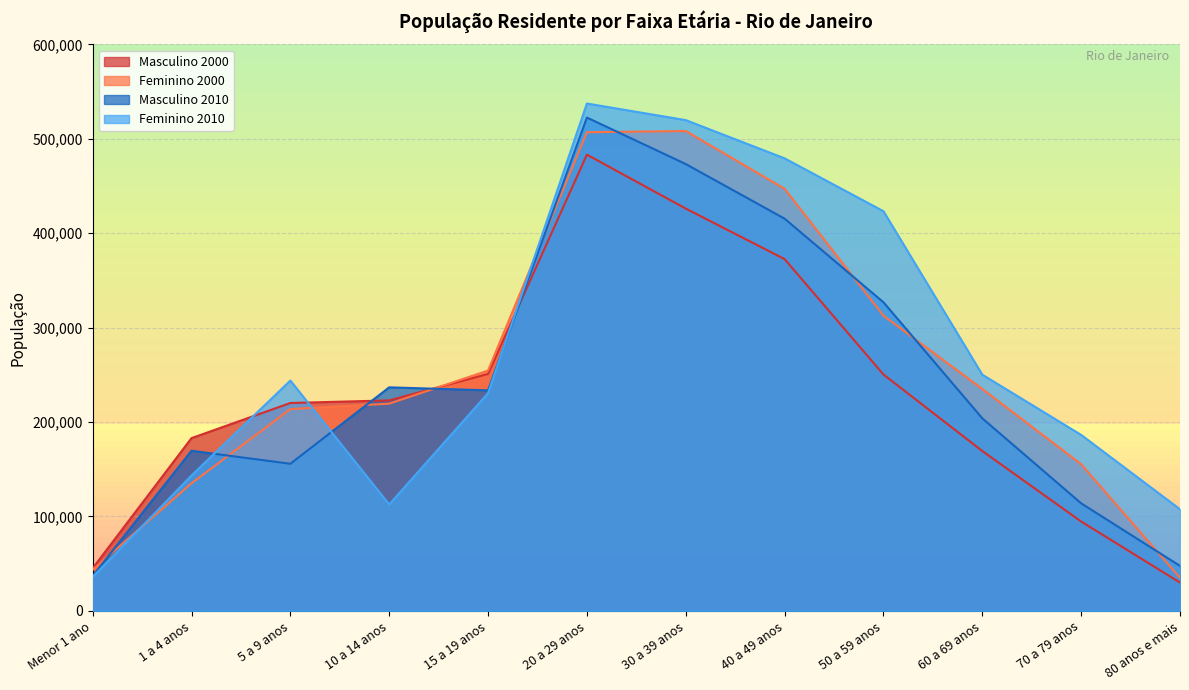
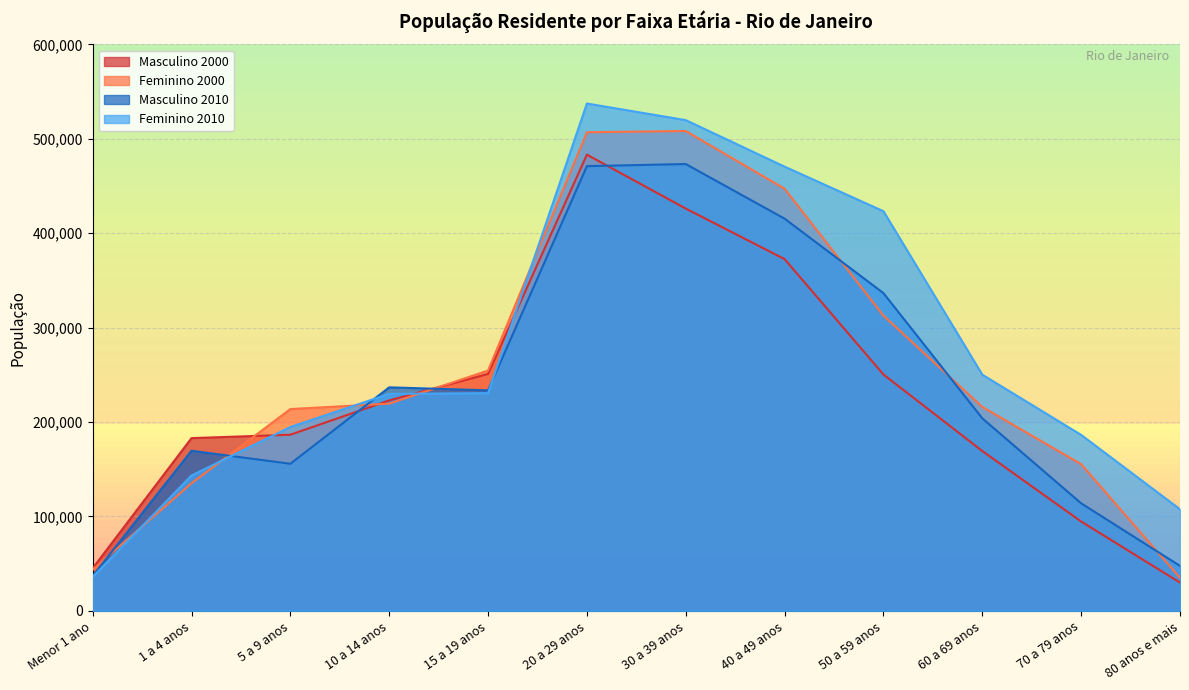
  {
    "Masculino 2000": {
      "1 a 4 anos": "180,000",
-     "5 a 9 anos": "220,000",
+     "5 a 9 anos": "190,000",
      "10 a 14 anos": "220,000",
      "15 a 19 anos": "250,000",
      "20 a 29 anos": "480,000",
      "30 a 39 anos": "430,000",
      "40 a 49 anos": "370,000",
      "50 a 59 anos": "250,000",
      "60 a 69 anos": "170,000",
      "70 a 79 anos": "90,000",
      "80 anos e mais": "30,000"
    },
    "Feminino 2000": {
      "1 a 4 anos": "140,000",
      "5 a 9 anos": "210,000",
      "10 a 14 anos": "220,000",
      "15 a 19 anos": "250,000",
      "20 a 29 anos": "510,000",
      "30 a 39 anos": "510,000",
      "40 a 49 anos": "450,000",
      "50 a 59 anos": "310,000",
-     "60 a 69 anos": "230,000",
+     "60 a 69 anos": "220,000",
      "70 a 79 anos": "160,000",
      "80 anos e mais": "40,000"
    },
    "Masculino 2010": {
      "1 a 4 anos": "170,000",
      "5 a 9 anos": "160,000",
      "10 a 14 anos": "240,000",
      "15 a 19 anos": "230,000",
-     "20 a 29 anos": "520,000",
+     "20 a 29 anos": "470,000",
      "30 a 39 anos": "470,000",
      "40 a 49 anos": "420,000",
-     "50 a 59 anos": "330,000",
+     "50 a 59 anos": "340,000",
      "60 a 69 anos": "200,000",
      "70 a 79 anos": "110,000",
      "80 anos e mais": "50,000"
    },
    "Feminino 2010": {
      "1 a 4 anos": "140,000",
-     "5 a 9 anos": "240,000",
-     "10 a 14 anos": "110,000",
+     "5 a 9 anos": "190,000",
+     "10 a 14 anos": "230,000",
      "15 a 19 anos": "230,000",
      "20 a 29 anos": "540,000",
      "30 a 39 anos": "520,000",
-     "40 a 49 anos": "480,000",
+     "40 a 49 anos": "470,000",
      "50 a 59 anos": "420,000",
      "60 a 69 anos": "250,000",
      "70 a 79 anos": "190,000",
      "80 anos e mais": "110,000"
    }
  }
